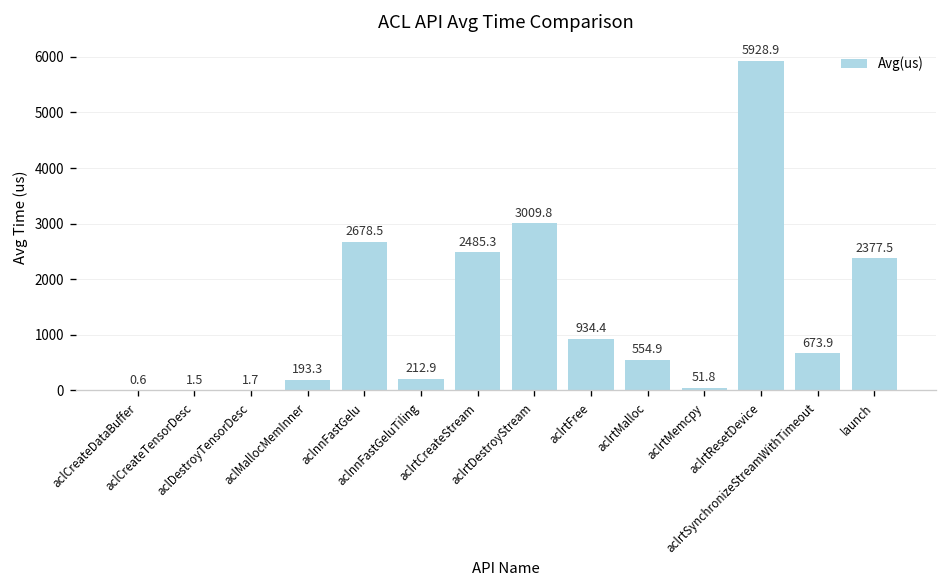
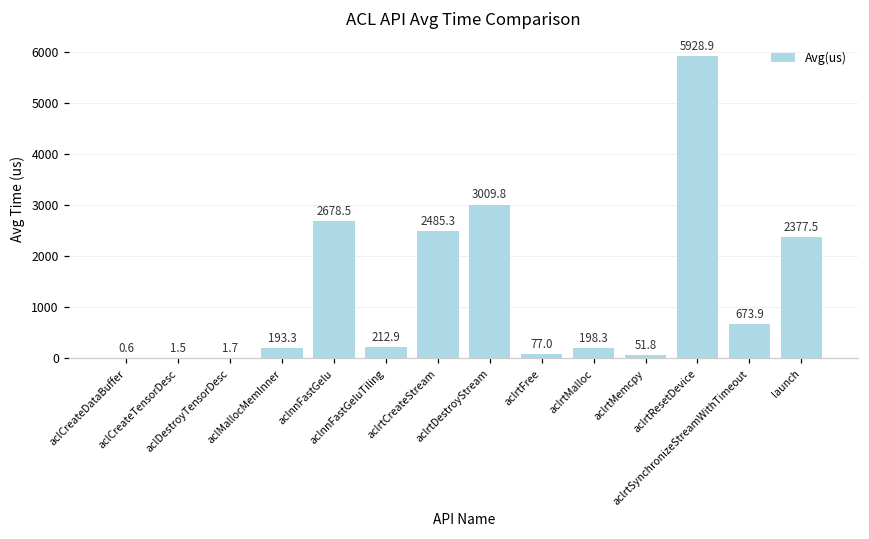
  {
    "aclCreateDataBuffer": 0.6,
    "aclCreateTensorDesc": 1.5,
    "aclDestroyTensorDesc": 1.7,
    "aclMallocMemInner": 193.3,
    "aclnnFastGelu": 2678.5,
    "aclnnFastGeluTiling": 212.9,
    "aclrtCreateStream": 2485.3,
    "aclrtDestroyStream": 3009.8,
-   "aclrtFree": 934.4,
-   "aclrtMalloc": 554.9,
+   "aclrtFree": 77.0,
+   "aclrtMalloc": 198.3,
    "aclrtMemcpy": 51.8,
    "aclrtResetDevice": 5928.9,
    "aclrtSynchronizeStreamWithTimeout": 673.9,
    "launch": 2377.5
  }
